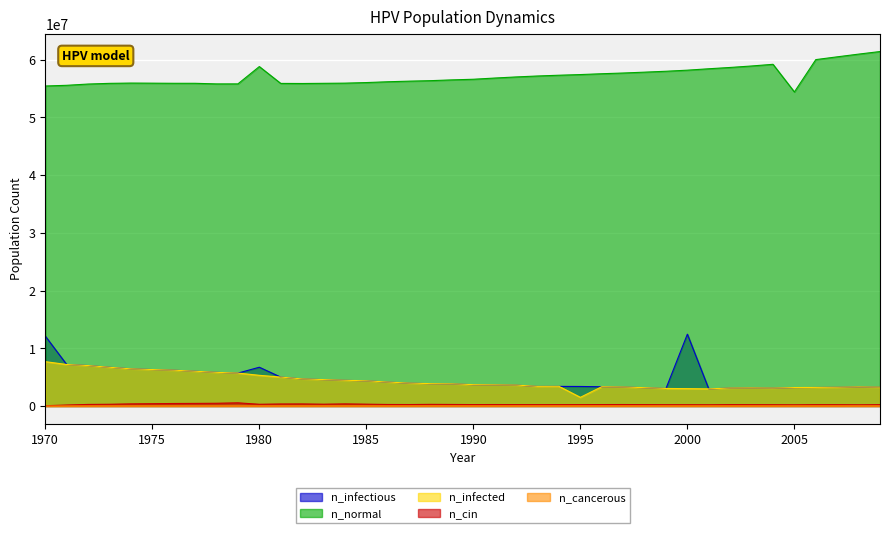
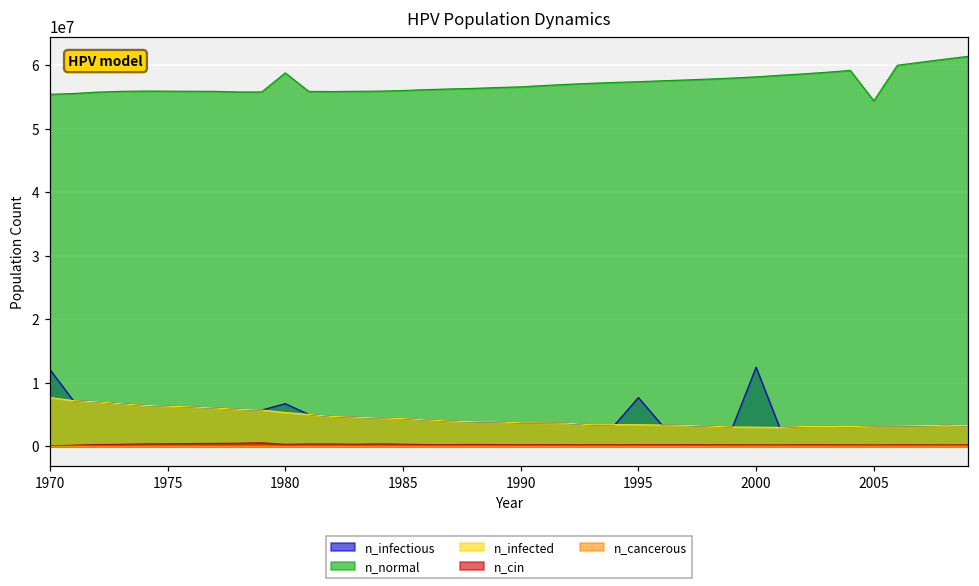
  {
    "n_infectious": {
      "1970": 12000000,
      "1980": 7000000,
-     "1995": 3000000,
+     "1995": 8000000,
      "2000": 12000000
    },
    "n_normal": {
      "1970": 55000000,
      "1975": 56000000,
      "1980": 59000000,
      "1985": 56000000,
      "1990": 57000000,
      "1995": 57000000,
      "2000": 58000000,
      "2005": 54000000
    },
    "n_infected": {
      "1970": 8000000,
      "1980": 5000000,
-     "1995": 1000000,
+     "1995": 3000000,
      "2000": 3000000
    }
  }
